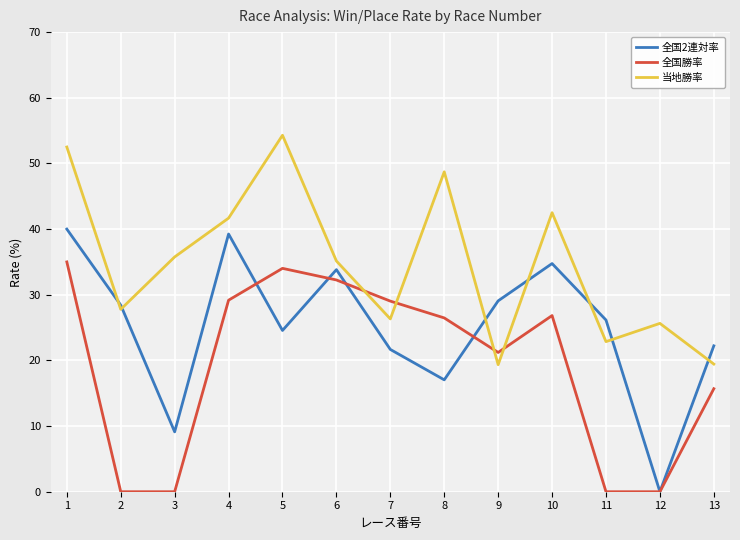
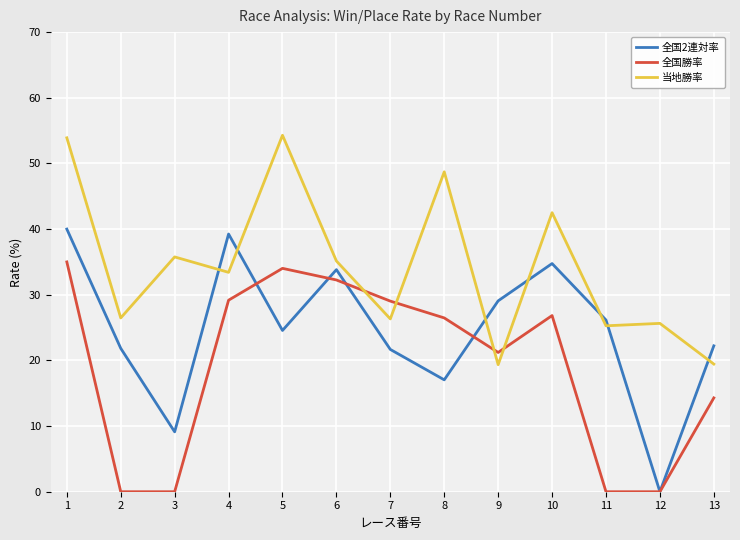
  {
    "全国2連対率": {
      "1": 40,
-     "2": 28,
+     "2": 22,
      "3": 9,
      "4": 39,
      "5": 25,
      "6": 34,
      "7": 22,
      "8": 17,
      "9": 29,
      "10": 35,
      "11": 26,
      "13": 22
    },
    "全国勝率": {
      "1": 35,
      "2": 0,
      "3": 0,
      "4": 29,
      "5": 34,
      "6": 32,
      "7": 29,
      "8": 26,
      "9": 21,
      "10": 27,
      "11": 0,
-     "13": 16
+     "13": 14
    },
    "当地勝率": {
-     "1": 53,
-     "2": 28,
+     "1": 54,
+     "2": 26,
      "3": 36,
-     "4": 42,
+     "4": 33,
      "5": 54,
      "6": 35,
      "7": 26,
      "8": 49,
      "9": 19,
      "10": 43,
-     "11": 23,
+     "11": 25,
      "12": 26,
      "13": 19
    }
  }
